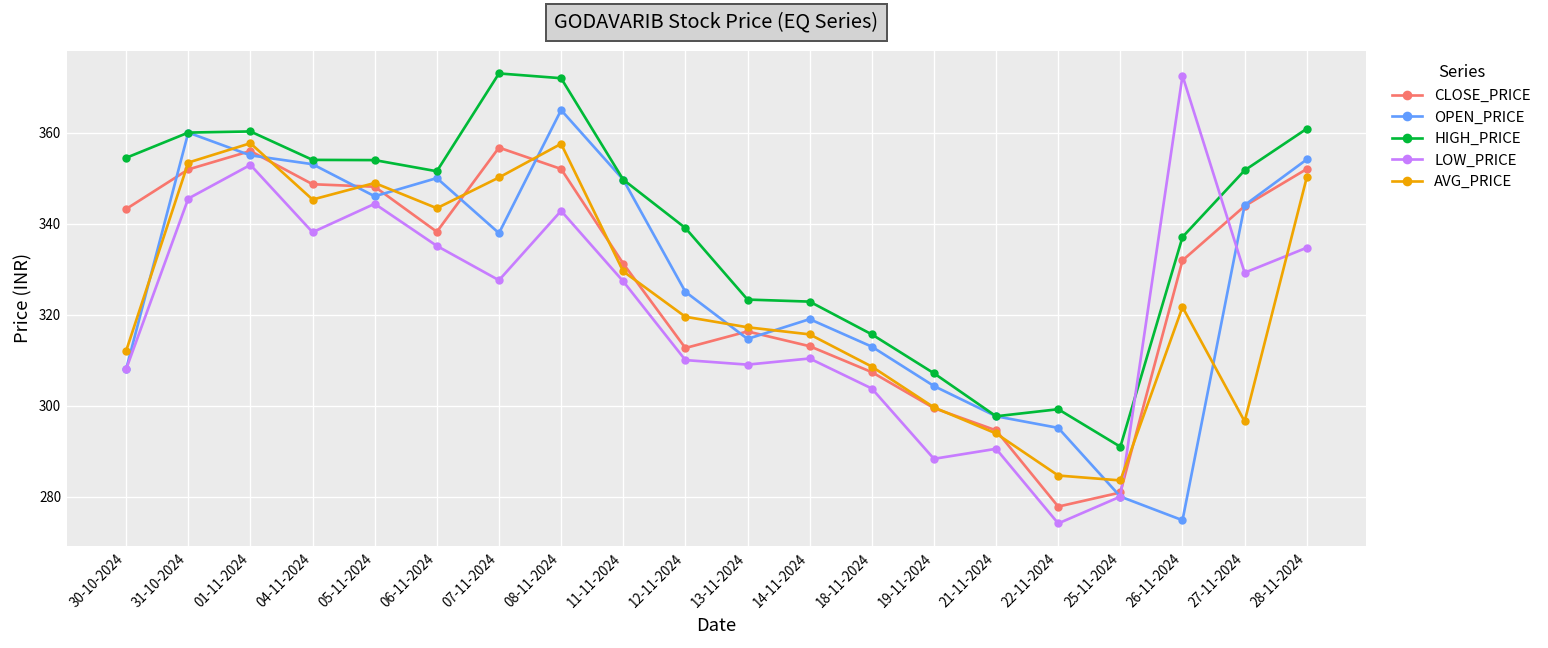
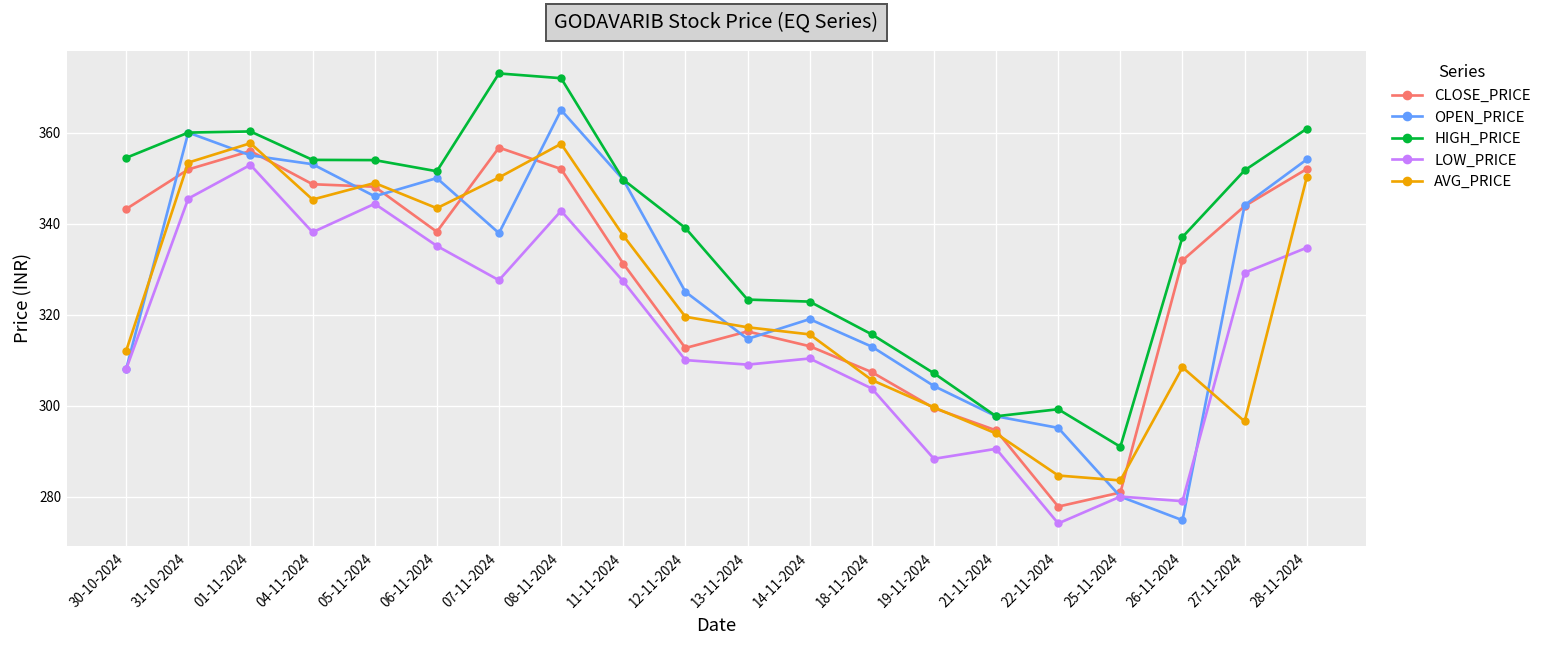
  {
    "CLOSE_PRICE": {
      "30-10-2024": 343,
      "31-10-2024": 352,
      "01-11-2024": 356,
      "04-11-2024": 349,
      "05-11-2024": 348,
      "06-11-2024": 338,
      "07-11-2024": 357,
      "08-11-2024": 352,
      "11-11-2024": 331,
      "12-11-2024": 313,
      "13-11-2024": 316,
      "14-11-2024": 313,
      "18-11-2024": 307,
      "22-11-2024": 278,
      "25-11-2024": 281,
      "26-11-2024": 332,
      "28-11-2024": 352
    },
    "OPEN_PRICE": {
      "01-11-2024": 355,
      "04-11-2024": 353,
      "05-11-2024": 346,
      "06-11-2024": 350,
      "07-11-2024": 338,
      "08-11-2024": 365,
      "12-11-2024": 325,
      "13-11-2024": 315,
      "14-11-2024": 319,
      "18-11-2024": 313,
      "19-11-2024": 304,
      "22-11-2024": 295,
      "26-11-2024": 275,
      "28-11-2024": 354
    },
    "HIGH_PRICE": {
      "30-10-2024": 354,
      "01-11-2024": 360,
      "04-11-2024": 354,
      "05-11-2024": 354,
      "06-11-2024": 352,
      "07-11-2024": 373,
      "08-11-2024": 372,
      "12-11-2024": 339,
      "13-11-2024": 323,
      "14-11-2024": 323,
      "18-11-2024": 316,
      "19-11-2024": 307,
      "22-11-2024": 299,
      "25-11-2024": 291,
      "26-11-2024": 337,
      "27-11-2024": 352,
      "28-11-2024": 361
    },
    "LOW_PRICE": {
      "31-10-2024": 346,
      "01-11-2024": 353,
      "04-11-2024": 338,
      "05-11-2024": 344,
      "06-11-2024": 335,
      "07-11-2024": 328,
      "08-11-2024": 343,
      "11-11-2024": 327,
      "12-11-2024": 310,
      "13-11-2024": 309,
      "14-11-2024": 310,
      "18-11-2024": 304,
      "19-11-2024": 288,
      "21-11-2024": 291,
      "22-11-2024": 274,
-     "26-11-2024": 373,
+     "26-11-2024": 279,
      "27-11-2024": 329,
      "28-11-2024": 335
    },
    "AVG_PRICE": {
      "30-10-2024": 312,
      "31-10-2024": 353,
      "01-11-2024": 358,
      "04-11-2024": 345,
      "05-11-2024": 349,
      "06-11-2024": 343,
      "07-11-2024": 350,
      "08-11-2024": 358,
-     "11-11-2024": 329,
+     "11-11-2024": 337,
      "12-11-2024": 320,
      "13-11-2024": 317,
      "14-11-2024": 316,
-     "18-11-2024": 309,
+     "18-11-2024": 306,
      "22-11-2024": 285,
      "25-11-2024": 284,
-     "26-11-2024": 322,
+     "26-11-2024": 308,
      "27-11-2024": 297,
      "28-11-2024": 350
    }
  }
